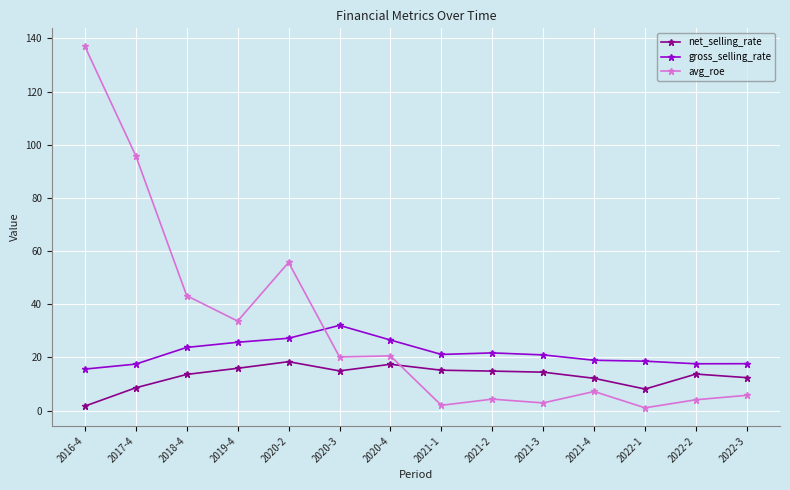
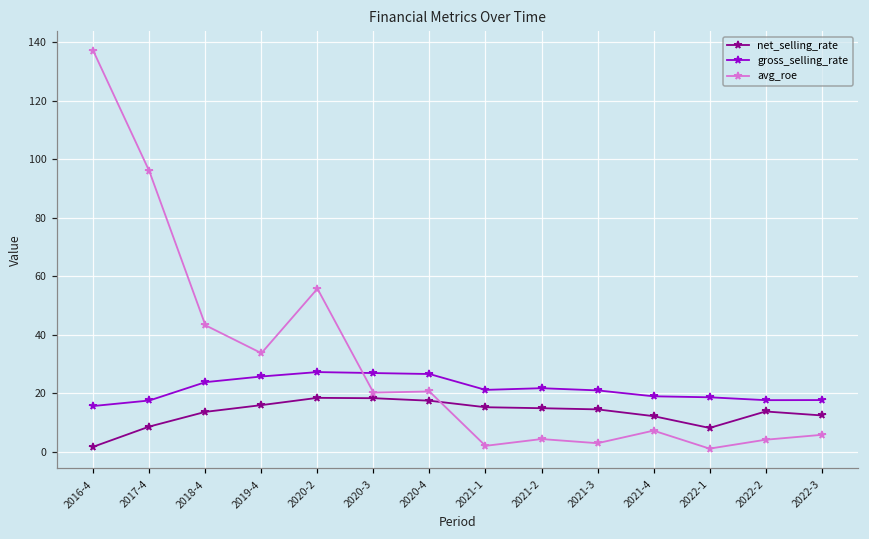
  {
    "net_selling_rate": {
      "2016-4": 2,
      "2017-4": 9,
      "2018-4": 14,
      "2019-4": 16,
      "2020-2": 18,
-     "2020-3": 15,
+     "2020-3": 18,
      "2020-4": 17,
      "2021-1": 15,
      "2021-2": 15,
      "2021-3": 14,
      "2021-4": 12,
      "2022-1": 8,
      "2022-2": 14,
      "2022-3": 12
    },
    "gross_selling_rate": {
      "2016-4": 16,
      "2017-4": 18,
      "2018-4": 24,
      "2019-4": 26,
      "2020-2": 27,
-     "2020-3": 32,
+     "2020-3": 27,
      "2020-4": 27,
      "2021-1": 21,
      "2021-2": 22,
      "2021-3": 21,
      "2021-4": 19,
      "2022-1": 19,
      "2022-2": 18,
      "2022-3": 18
    },
    "avg_roe": {
      "2016-4": 137,
      "2017-4": 96,
      "2018-4": 43,
      "2019-4": 34,
      "2020-2": 56,
      "2020-3": 20,
      "2020-4": 21,
      "2021-1": 2,
      "2021-2": 4,
      "2021-3": 3,
      "2021-4": 7,
      "2022-1": 1,
      "2022-2": 4,
      "2022-3": 6
    }
  }
